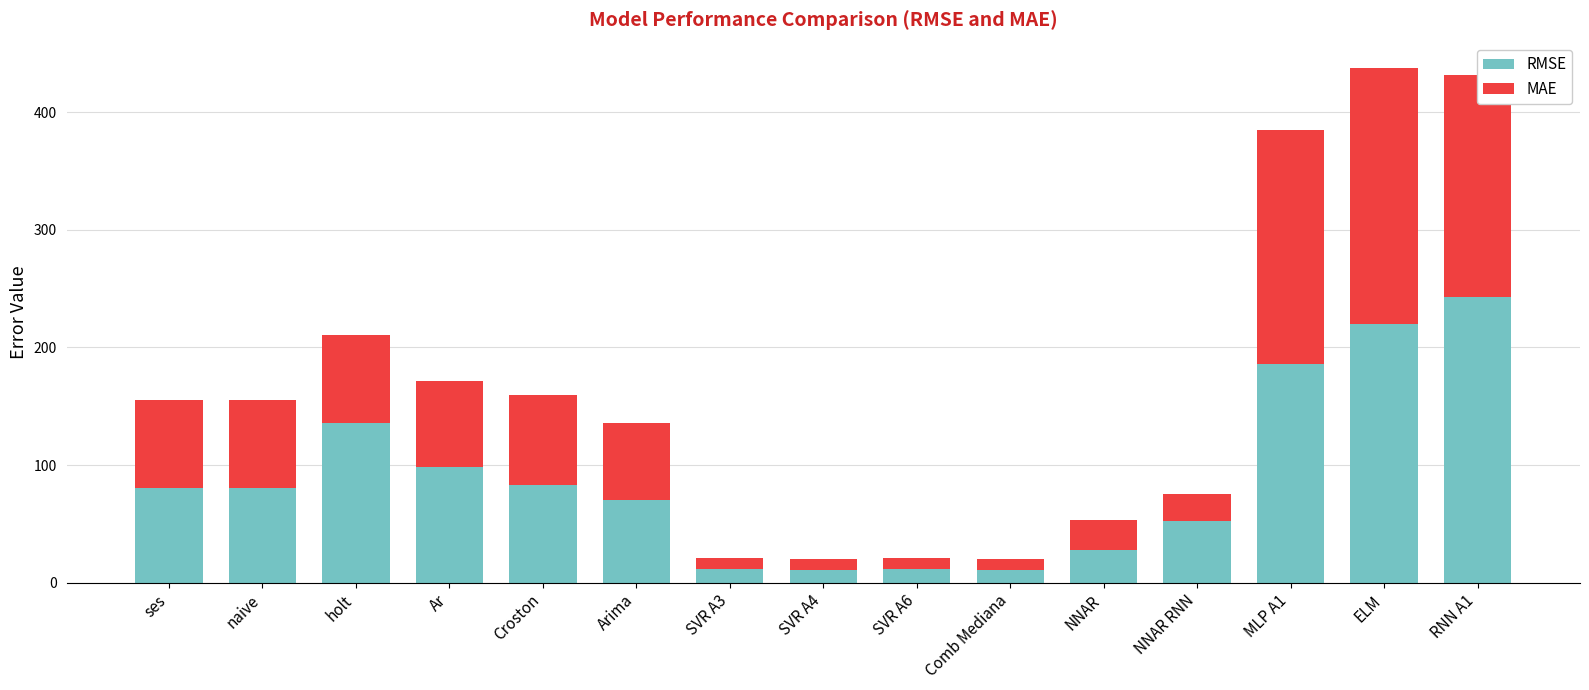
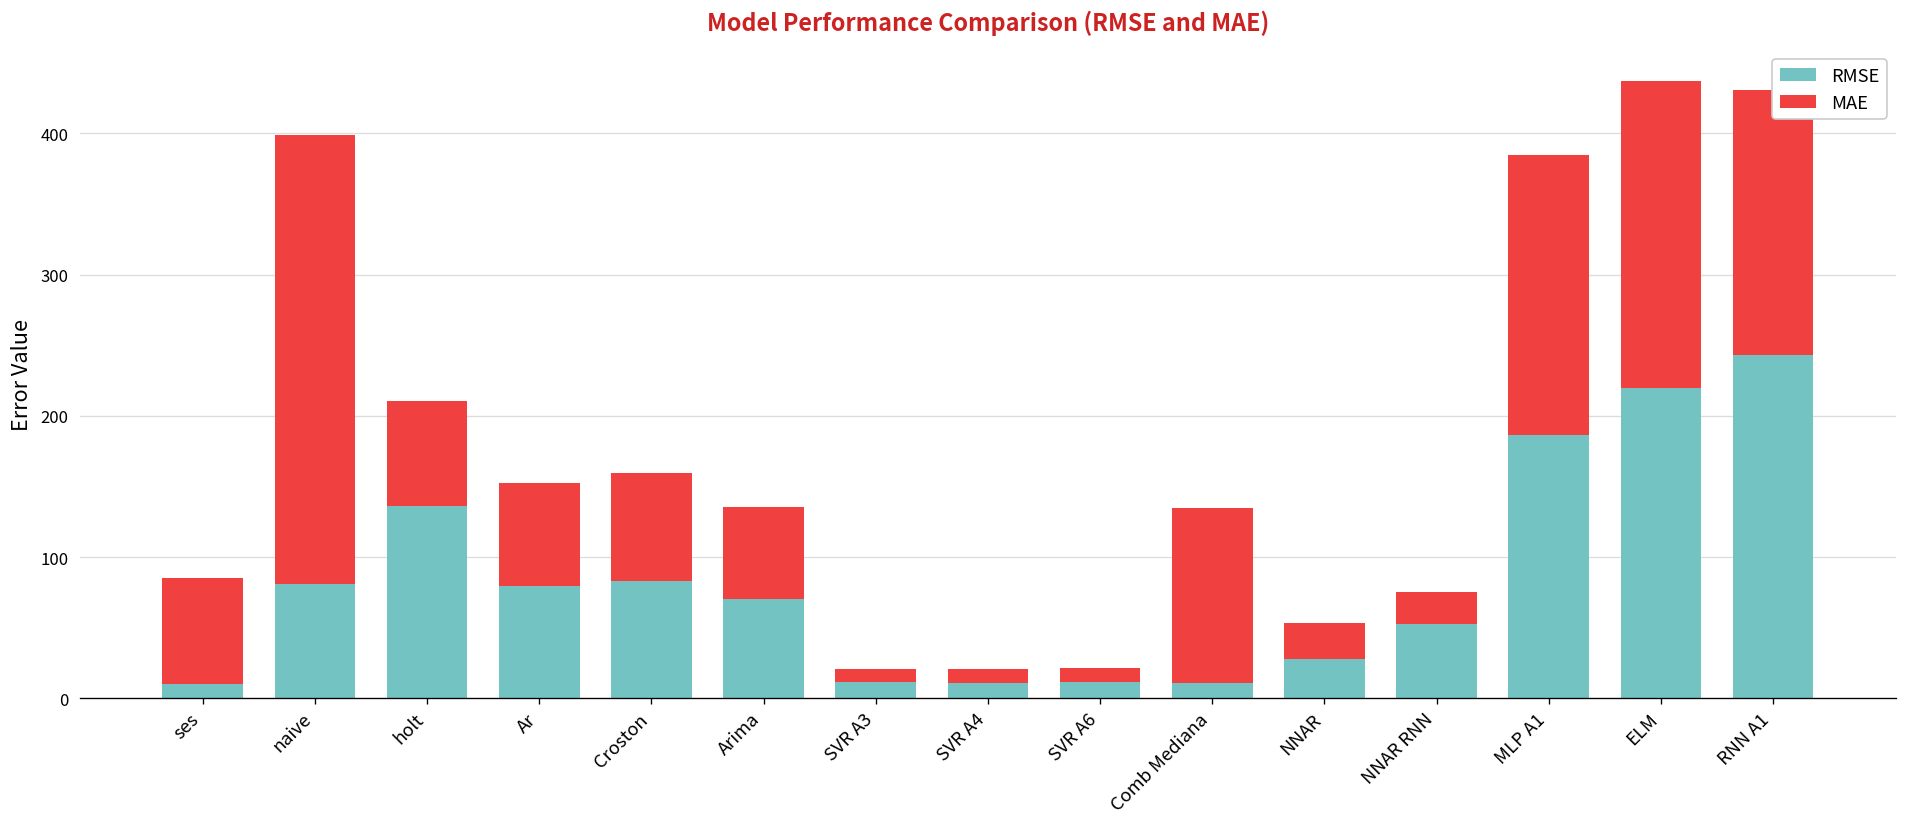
  {
    "RMSE": {
-     "ses": 81,
+     "ses": 10,
      "naive": 81,
      "holt": 136,
-     "Ar": 98,
+     "Ar": 79,
      "Croston": 83,
      "Arima": 71,
      "SVR A3": 11,
      "SVR A4": 11,
      "SVR A6": 11,
      "Comb Mediana": 11,
      "NNAR": 28,
      "NNAR RNN": 53,
      "MLP A1": 186,
      "ELM": 220,
      "RNN A1": 243
    },
    "MAE": {
      "ses": 75,
-     "naive": 75,
+     "naive": 318,
      "holt": 75,
      "Ar": 73,
      "Croston": 77,
      "Arima": 65,
      "SVR A3": 9,
      "SVR A4": 10,
      "SVR A6": 10,
-     "Comb Mediana": 9,
+     "Comb Mediana": 124,
      "NNAR": 26,
      "NNAR RNN": 23,
      "MLP A1": 199,
      "ELM": 217
    }
  }
